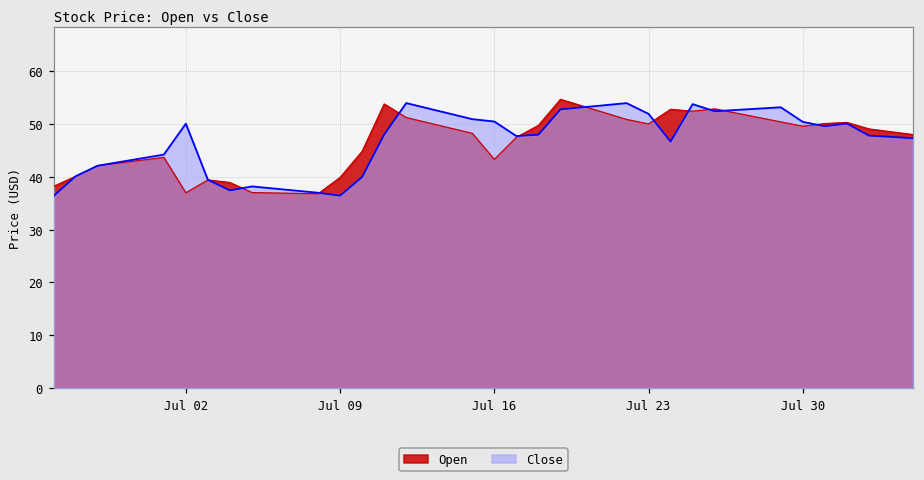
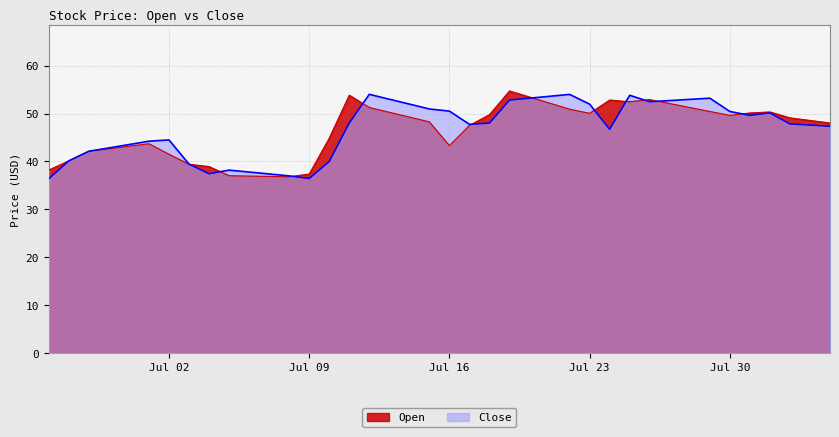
  {
    "Open": {
-     "Jul 02": 37,
-     "Jul 09": 40,
+     "Jul 02": 42,
+     "Jul 09": 37,
      "Jul 16": 43,
      "Jul 23": 50,
      "Jul 30": 50
    },
    "Close": {
-     "Jul 02": 50,
+     "Jul 02": 45,
      "Jul 09": 36,
      "Jul 16": 51,
      "Jul 23": 52,
      "Jul 30": 50
    }
  }
